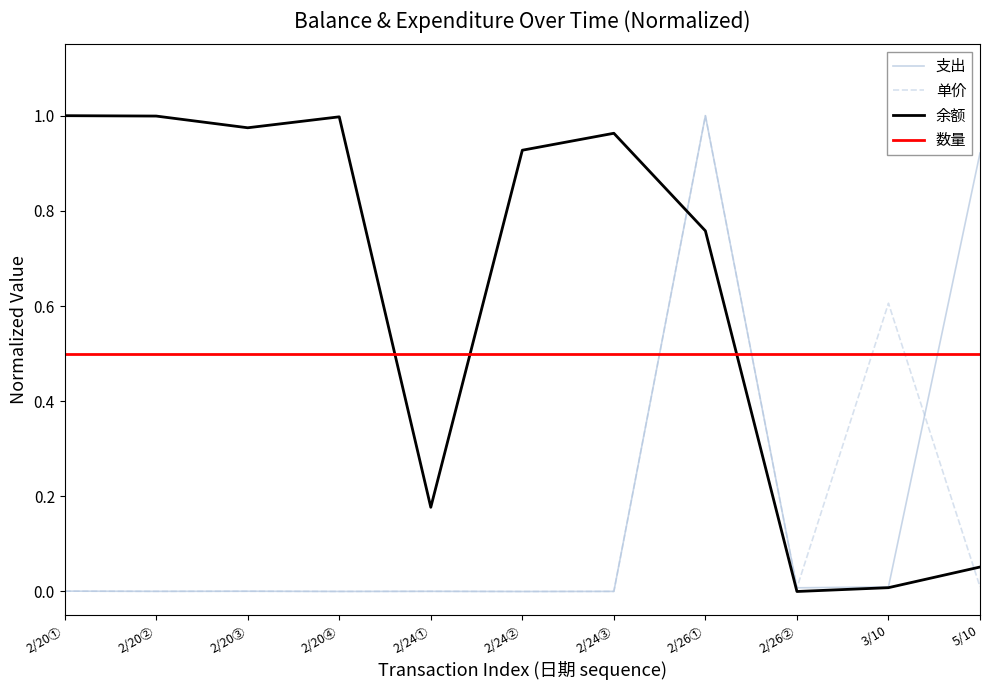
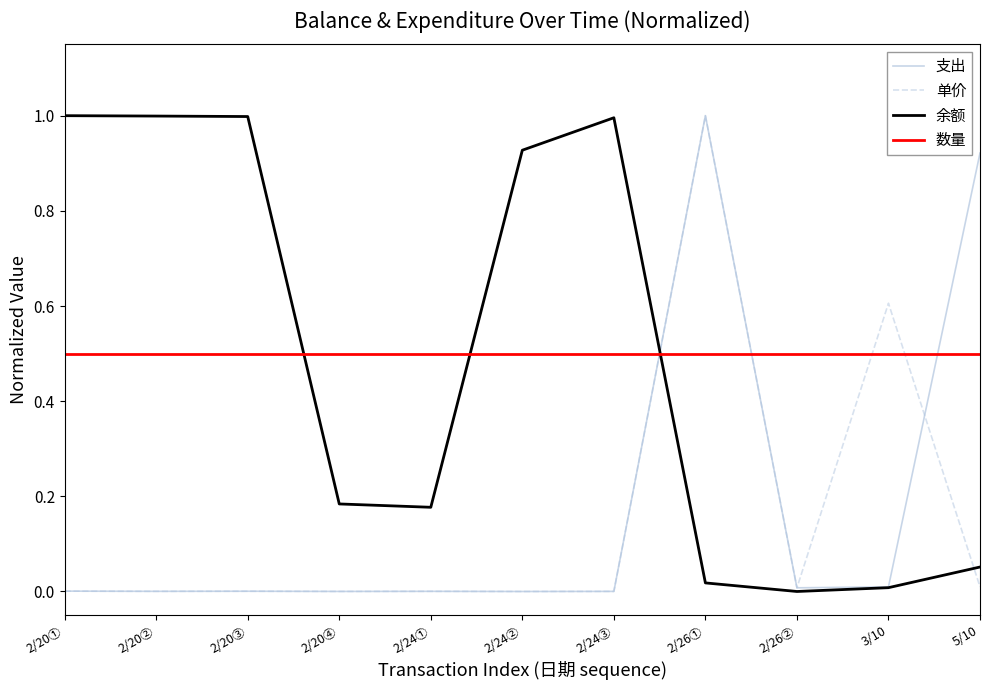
  {
    "余额": {
      "2/20①": 1.00,
      "2/20②": 1.00,
-     "2/20③": 0.97,
-     "2/20④": 1.00,
+     "2/20③": 1.00,
+     "2/20④": 0.18,
      "2/24①": 0.18,
      "2/24②": 0.93,
-     "2/24③": 0.96,
-     "2/26①": 0.76,
+     "2/24③": 1.00,
+     "2/26①": 0.02,
      "2/26②": 0.00,
      "5/10": 0.05
    },
    "数量": {
      "2/20①": 0.50,
      "2/20②": 0.50,
      "2/20③": 0.50,
      "2/20④": 0.50,
      "2/24①": 0.50,
      "2/24②": 0.50,
      "2/24③": 0.50,
      "2/26①": 0.50,
      "2/26②": 0.50,
      "3/10": 0.50,
      "5/10": 0.50
    }
  }
